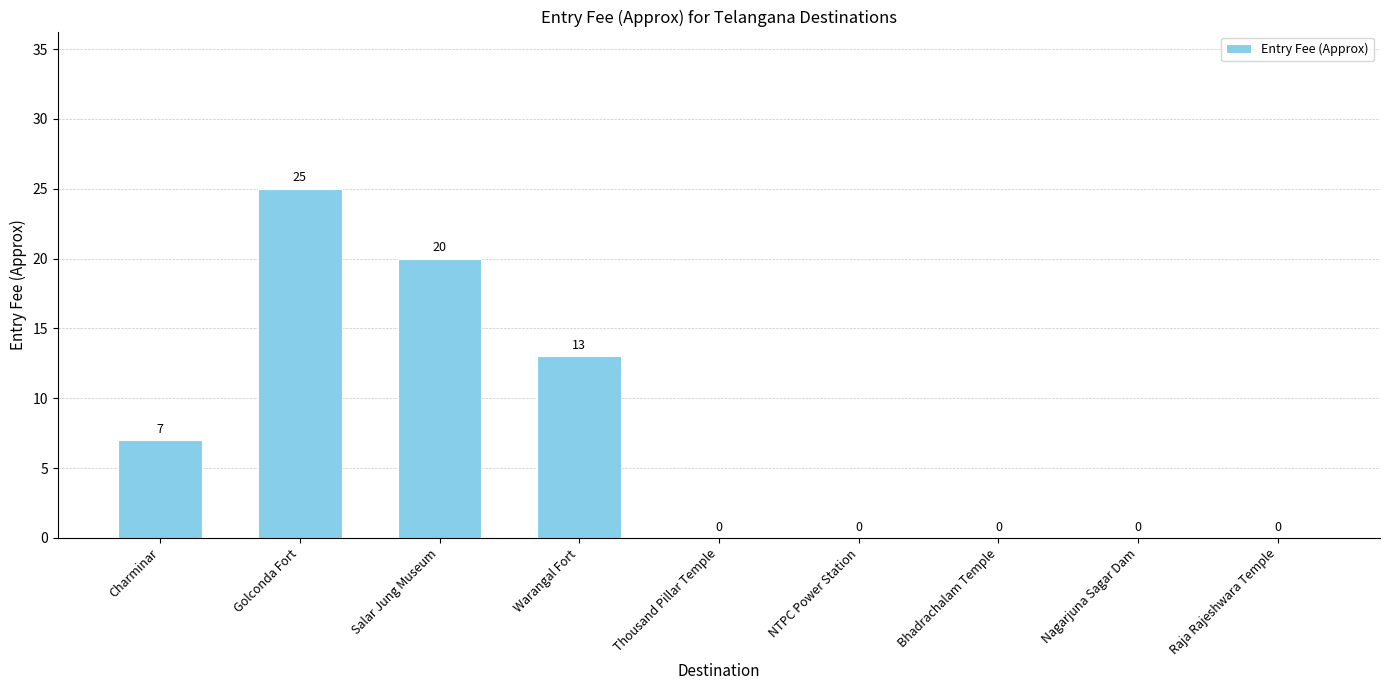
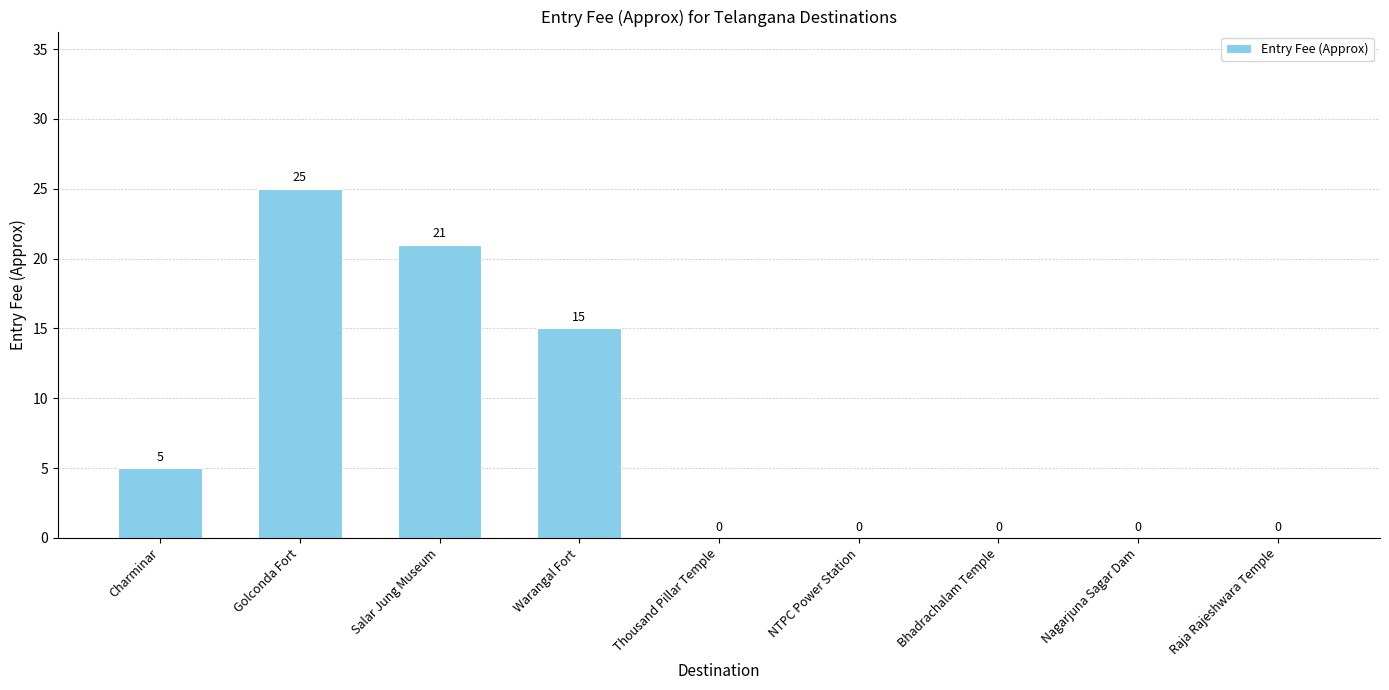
  {
-   "Charminar": 7,
+   "Charminar": 5,
    "Golconda Fort": 25,
-   "Salar Jung Museum": 20,
-   "Warangal Fort": 13,
+   "Salar Jung Museum": 21,
+   "Warangal Fort": 15,
    "Thousand Pillar Temple": 0,
    "NTPC Power Station": 0,
    "Bhadrachalam Temple": 0,
    "Nagarjuna Sagar Dam": 0,
    "Raja Rajeshwara Temple": 0
  }
